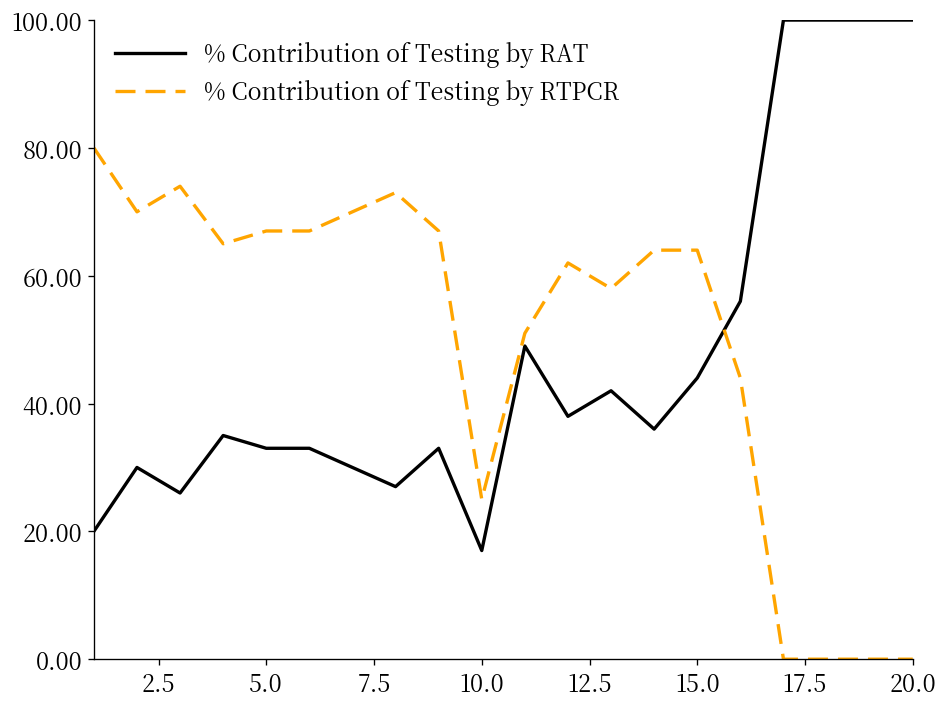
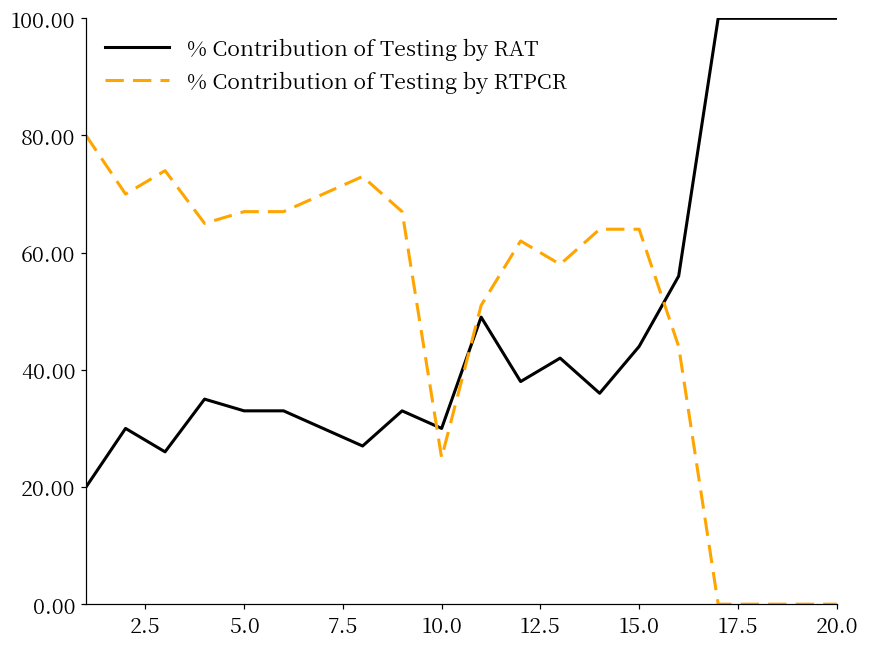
  {
    "% Contribution of Testing by RAT": {
      "5.0": 33,
-     "10.0": 17,
+     "10.0": 30,
      "15.0": 44,
      "20.0": 100
    },
    "% Contribution of Testing by RTPCR": {
      "5.0": 67,
      "10.0": 25,
      "15.0": 64,
      "20.0": 0
    }
  }
